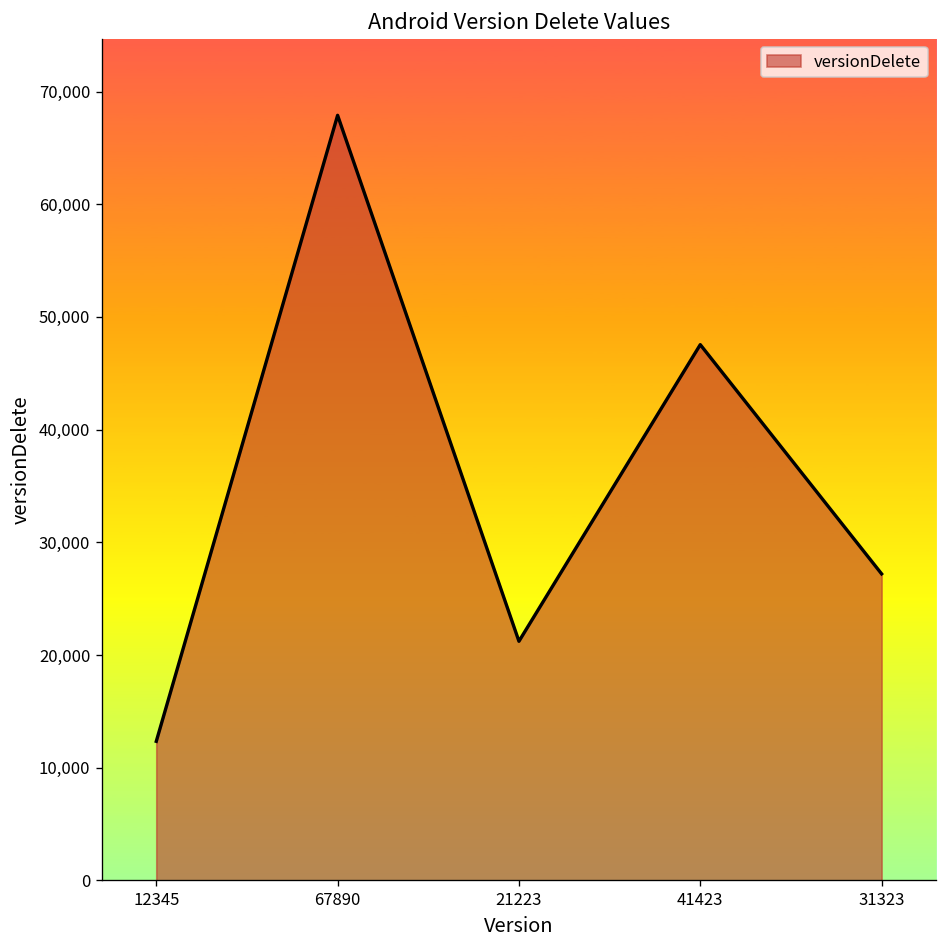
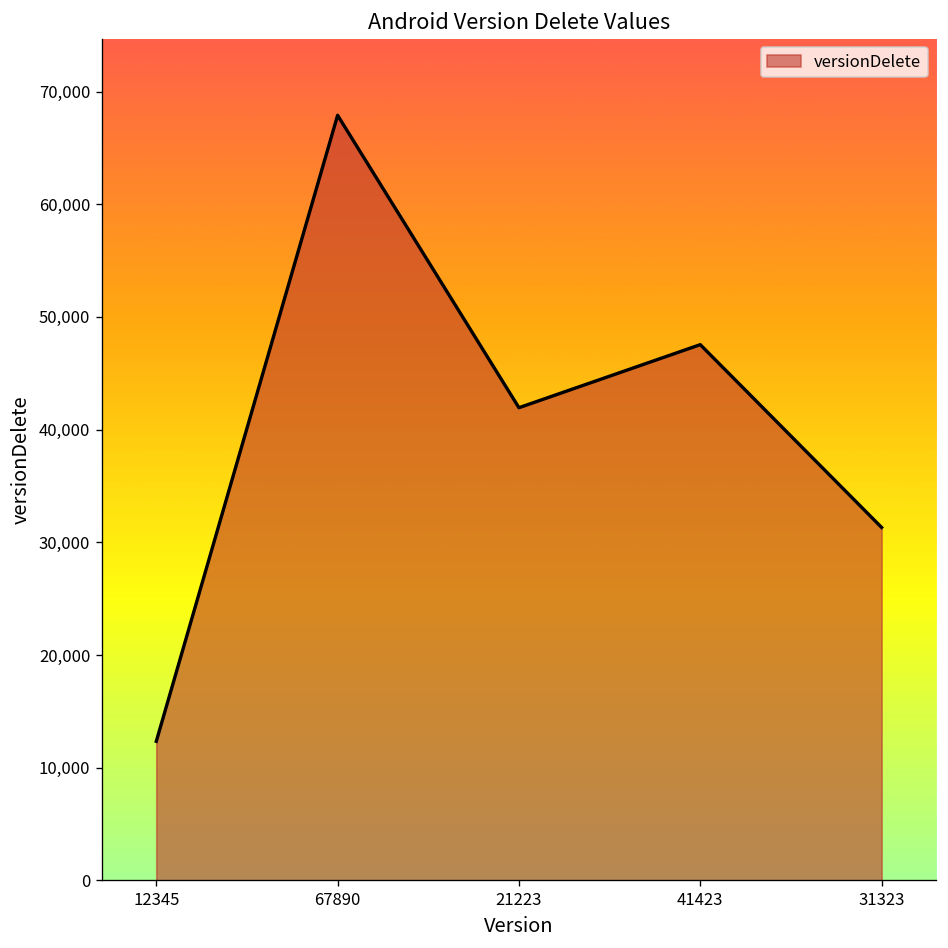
  {
    "12345": "12,000",
    "67890": "68,000",
-   "21223": "21,000",
+   "21223": "42,000",
    "41423": "48,000",
-   "31323": "27,000"
+   "31323": "31,000"
  }
